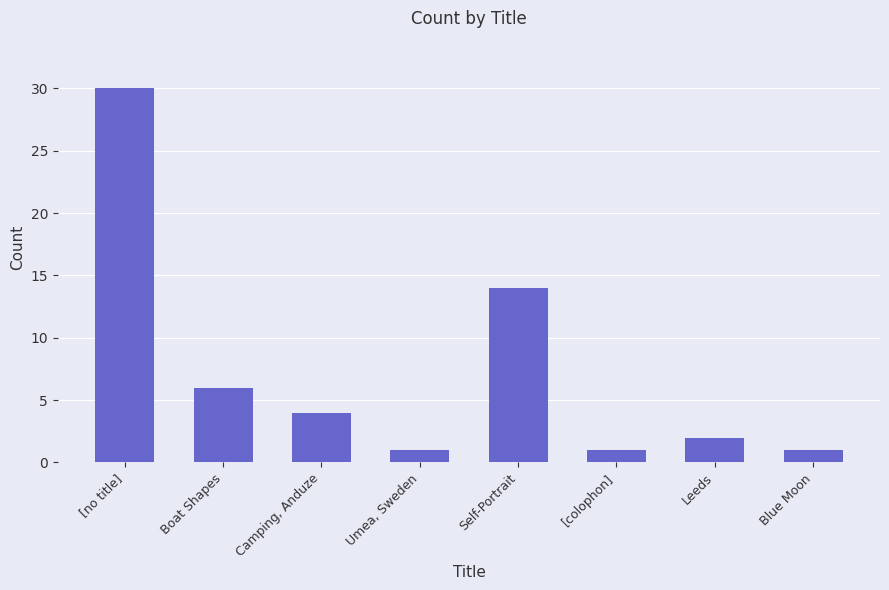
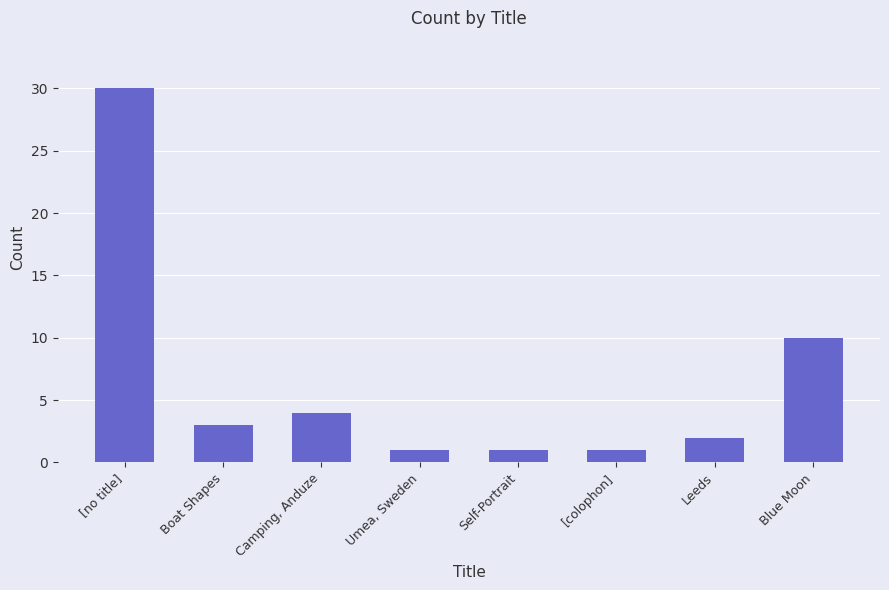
  {
    "[no title]": 30,
-   "Boat Shapes": 6,
+   "Boat Shapes": 3,
    "Camping, Anduze": 4,
    "Umea, Sweden": 1,
-   "Self-Portrait": 14,
+   "Self-Portrait": 1,
    "[colophon]": 1,
    "Leeds": 2,
-   "Blue Moon": 1
+   "Blue Moon": 10
  }
